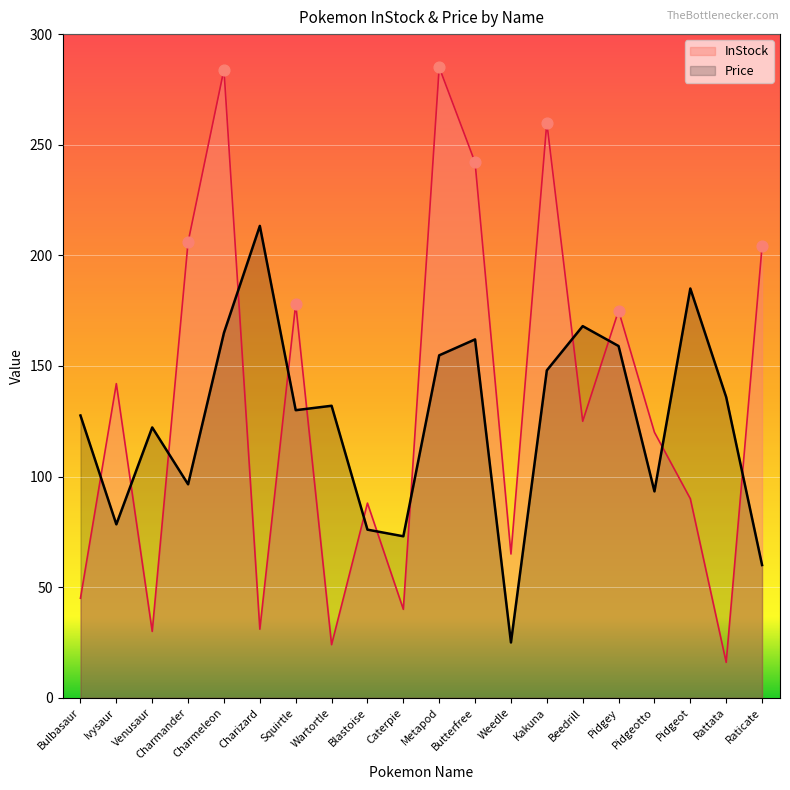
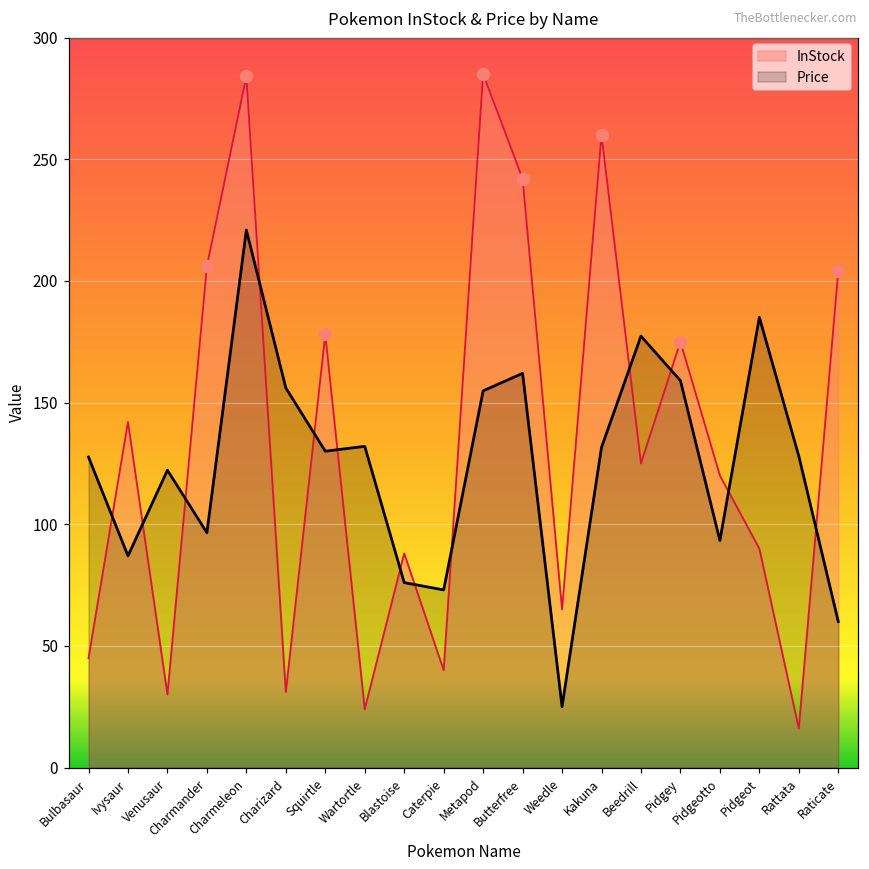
  {
    "Price": {
      "Bulbasaur": 128,
-     "Ivysaur": 78,
+     "Ivysaur": 87,
      "Venusaur": 122,
      "Charmander": 97,
-     "Charmeleon": 165,
-     "Charizard": 213,
+     "Charmeleon": 221,
+     "Charizard": 156,
      "Squirtle": 130,
      "Wartortle": 132,
      "Blastoise": 76,
      "Caterpie": 73,
      "Metapod": 155,
      "Butterfree": 162,
      "Weedle": 25,
-     "Kakuna": 148,
-     "Beedrill": 168,
+     "Kakuna": 132,
+     "Beedrill": 177,
      "Pidgey": 159,
      "Pidgeotto": 93,
      "Pidgeot": 185,
-     "Rattata": 136,
+     "Rattata": 128,
      "Raticate": 60
    }
  }
